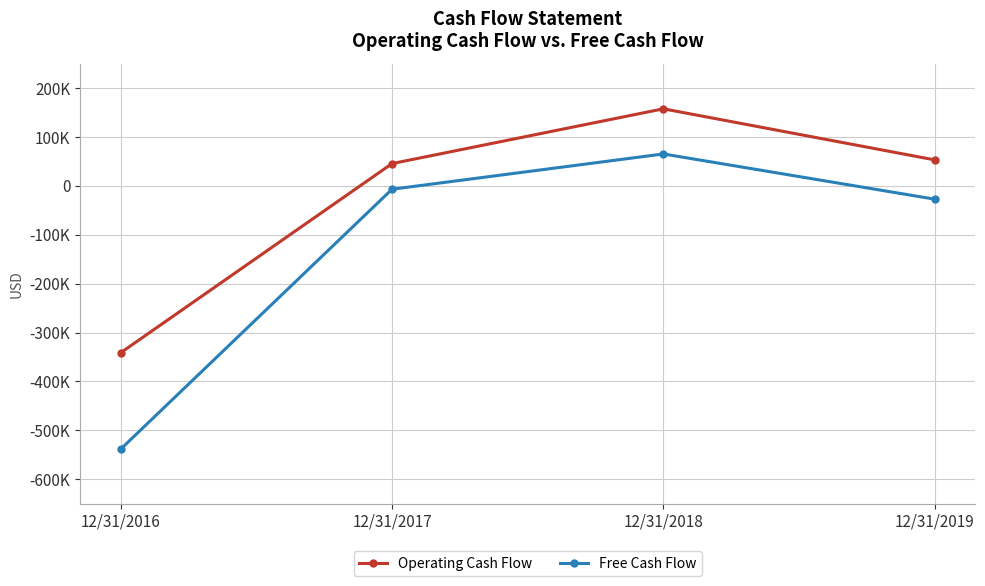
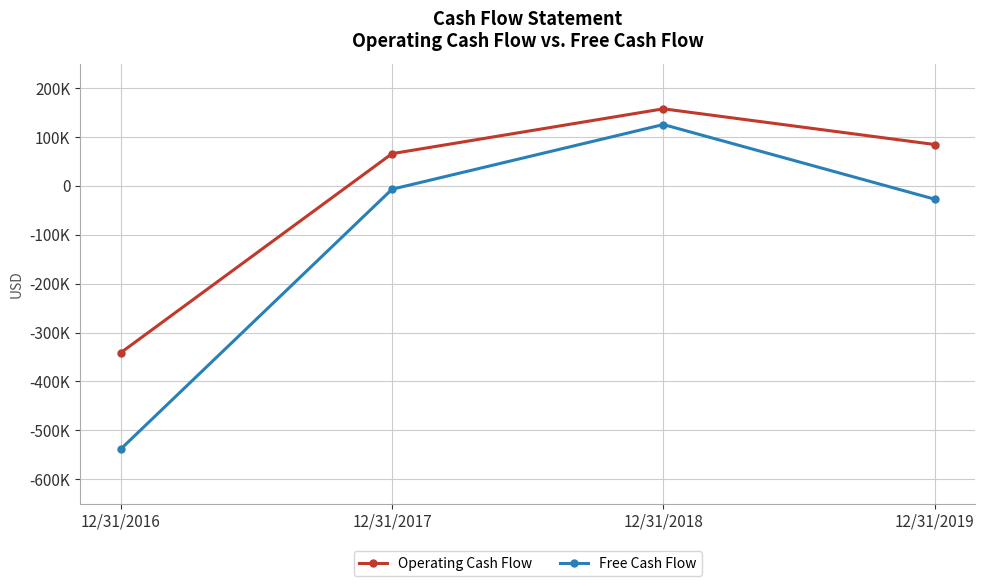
  {
    "Operating Cash Flow": {
      "12/31/2016": -340000,
-     "12/31/2017": 50000,
+     "12/31/2017": 70000,
      "12/31/2018": 160000,
-     "12/31/2019": 50000
+     "12/31/2019": 80000
    },
    "Free Cash Flow": {
      "12/31/2016": -540000,
      "12/31/2017": -10000,
-     "12/31/2018": 70000,
+     "12/31/2018": 130000,
      "12/31/2019": -30000
    }
  }
